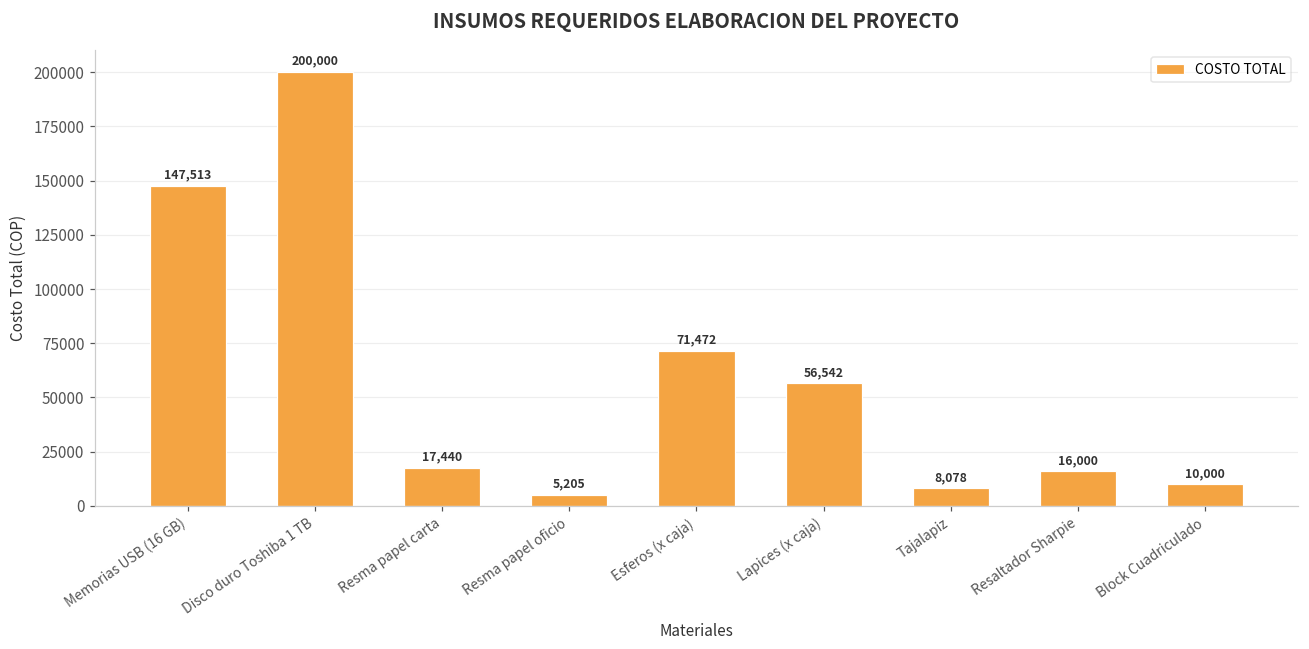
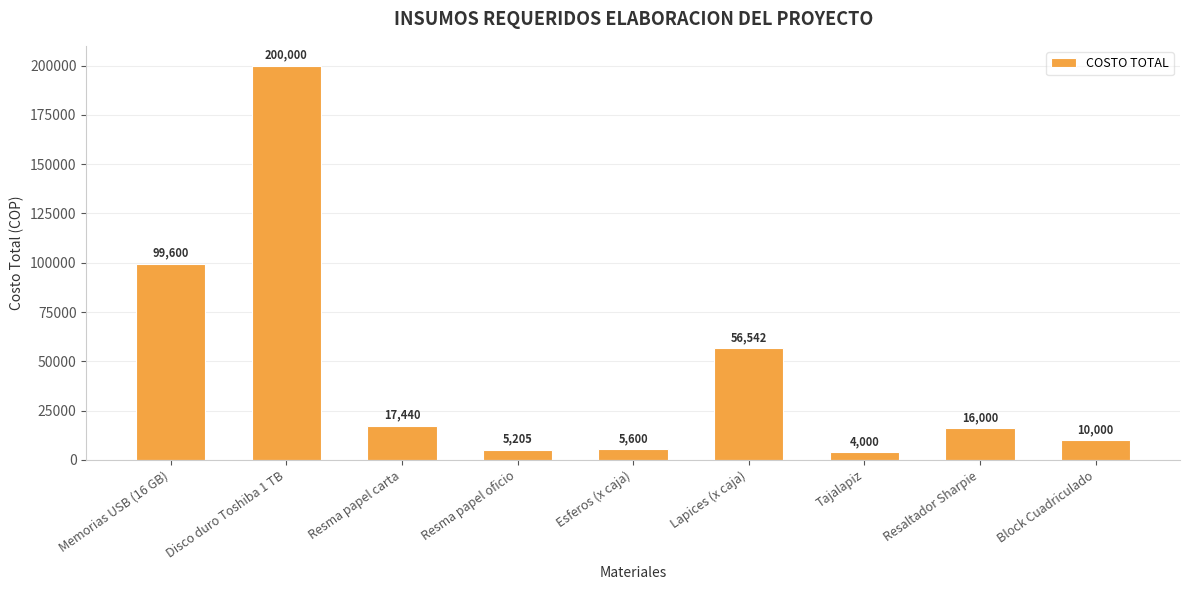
  {
-   "Memorias USB (16 GB)": "147,513",
+   "Memorias USB (16 GB)": "99,600",
    "Disco duro Toshiba 1 TB": "200,000",
    "Resma papel carta": "17,440",
    "Resma papel oficio": "5,205",
-   "Esferos (x caja)": "71,472",
+   "Esferos (x caja)": "5,600",
    "Lapices (x caja)": "56,542",
-   "Tajalapiz": "8,078",
+   "Tajalapiz": "4,000",
    "Resaltador Sharpie": "16,000",
    "Block Cuadriculado": "10,000"
  }
